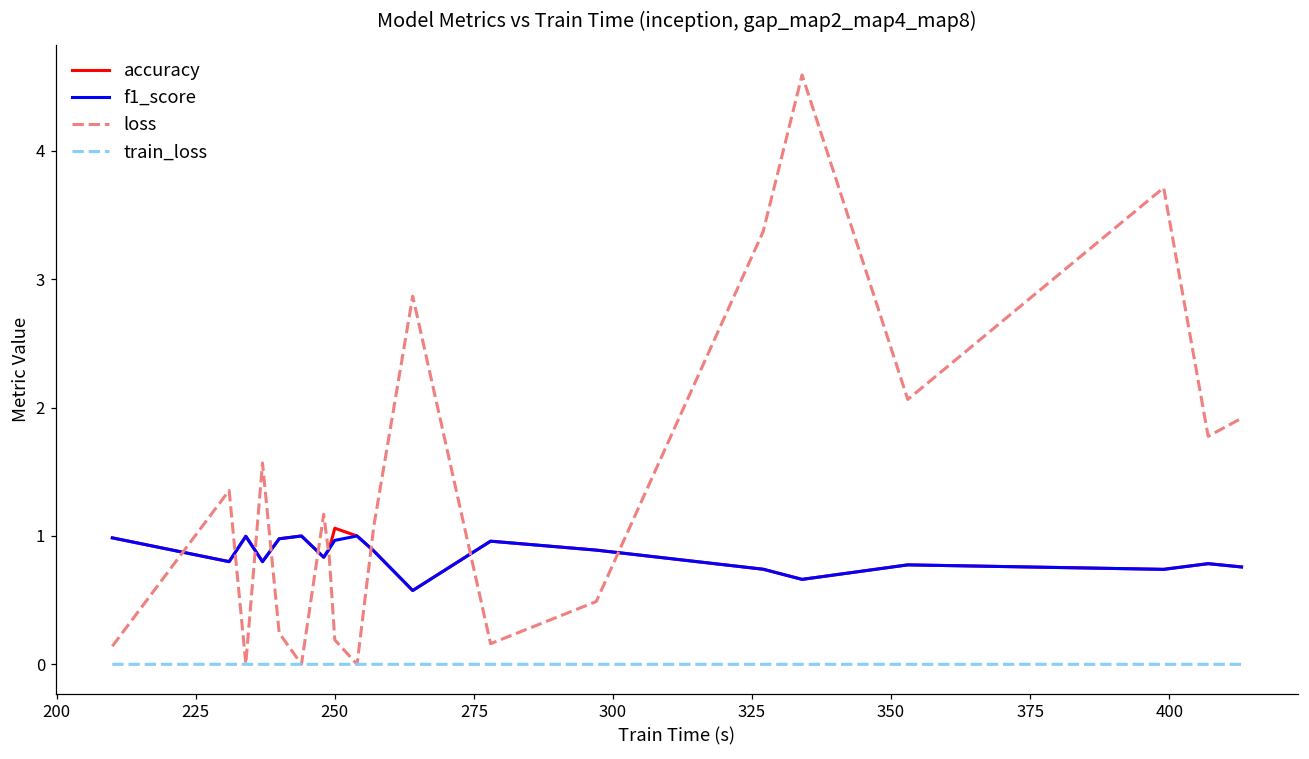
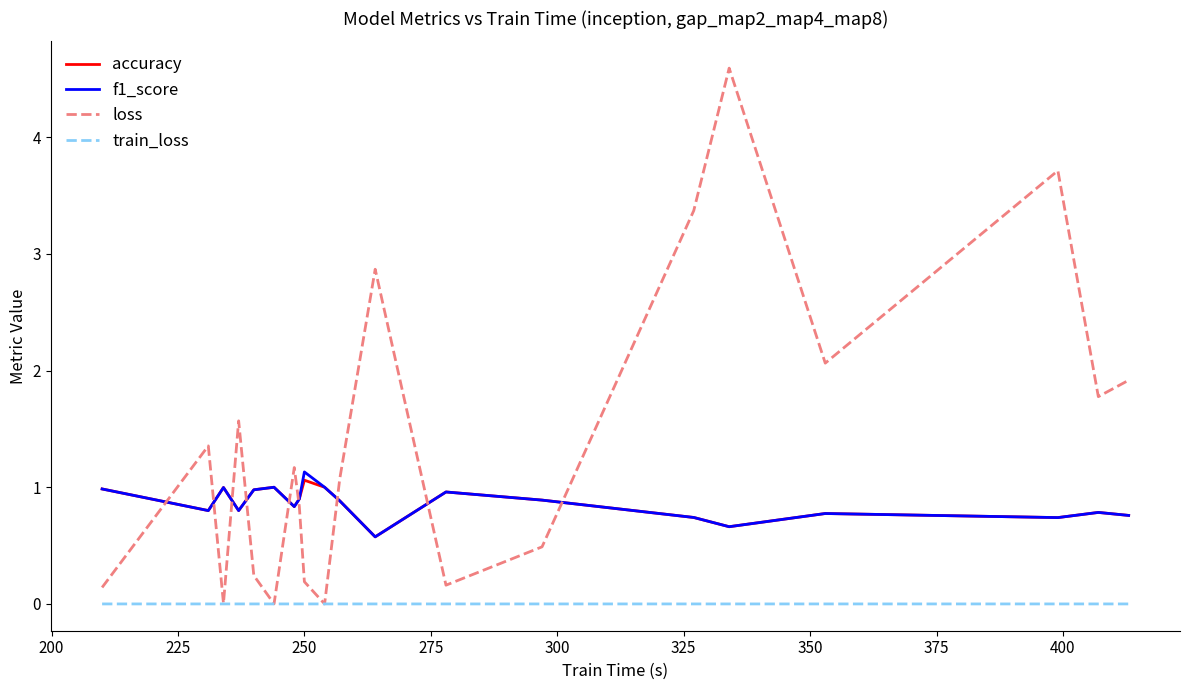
  {
    "accuracy": {
      "250": 1.06
    },
    "f1_score": {
-     "250": 0.97
+     "250": 1.13
    },
    "loss": {
      "250": 0.19
    },
    "train_loss": {
      "250": 0.00
    }
  }
